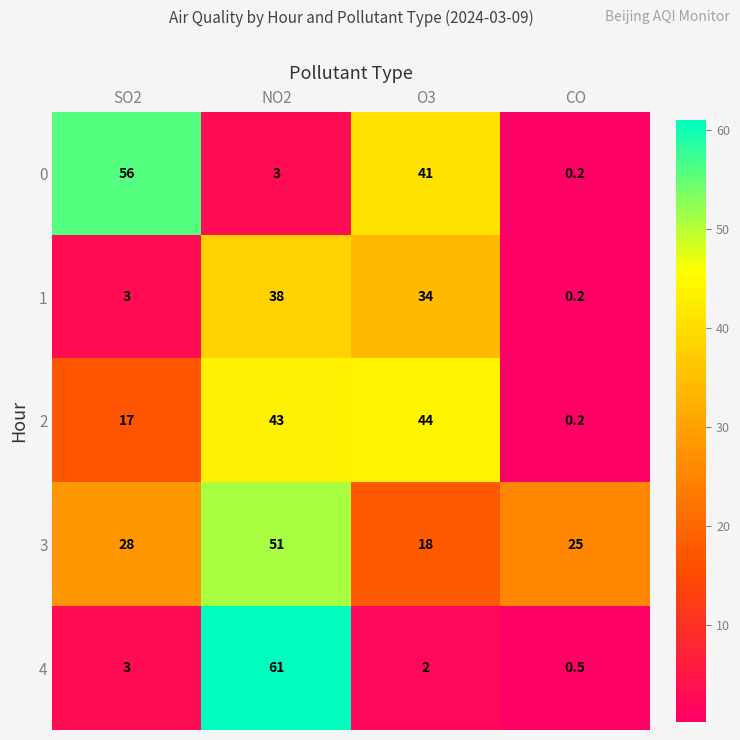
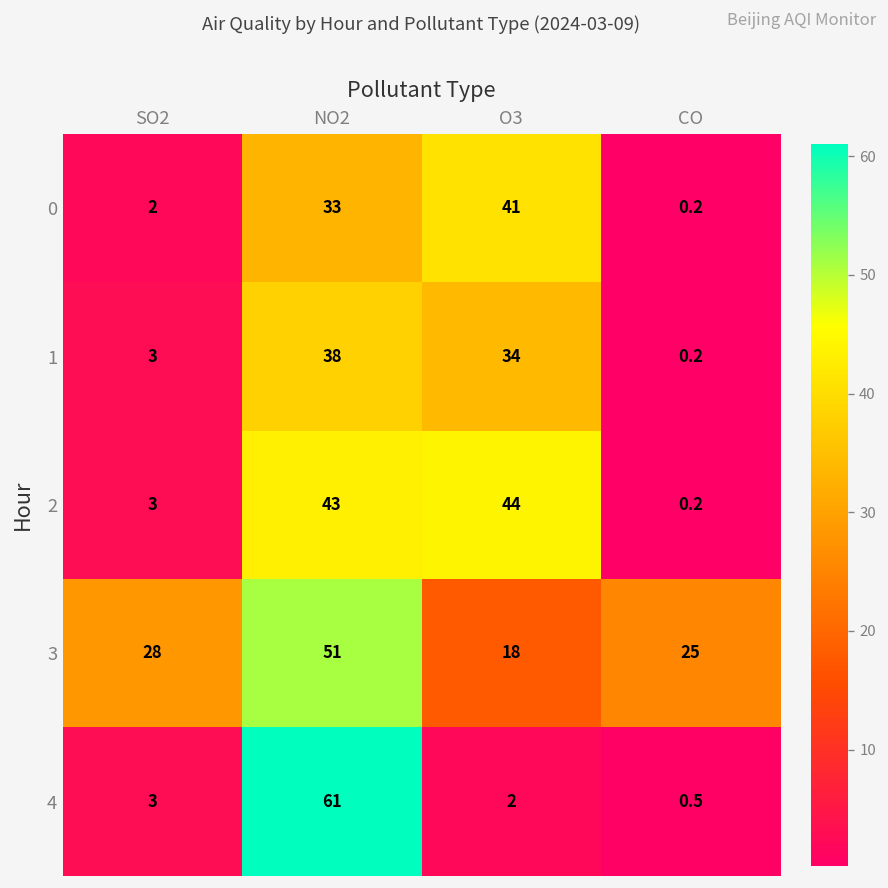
  {
    "0": {
-     "SO2": 56,
-     "NO2": 3,
+     "SO2": 2,
+     "NO2": 33,
      "O3": 41,
      "CO": 0.2
    },
    "1": {
      "SO2": 3,
      "NO2": 38,
      "O3": 34,
      "CO": 0.2
    },
    "2": {
-     "SO2": 17,
+     "SO2": 3,
      "NO2": 43,
      "O3": 44,
      "CO": 0.2
    },
    "3": {
      "SO2": 28,
      "NO2": 51,
      "O3": 18,
      "CO": 25
    },
    "4": {
      "SO2": 3,
      "NO2": 61,
      "O3": 2,
      "CO": 0.5
    }
  }
